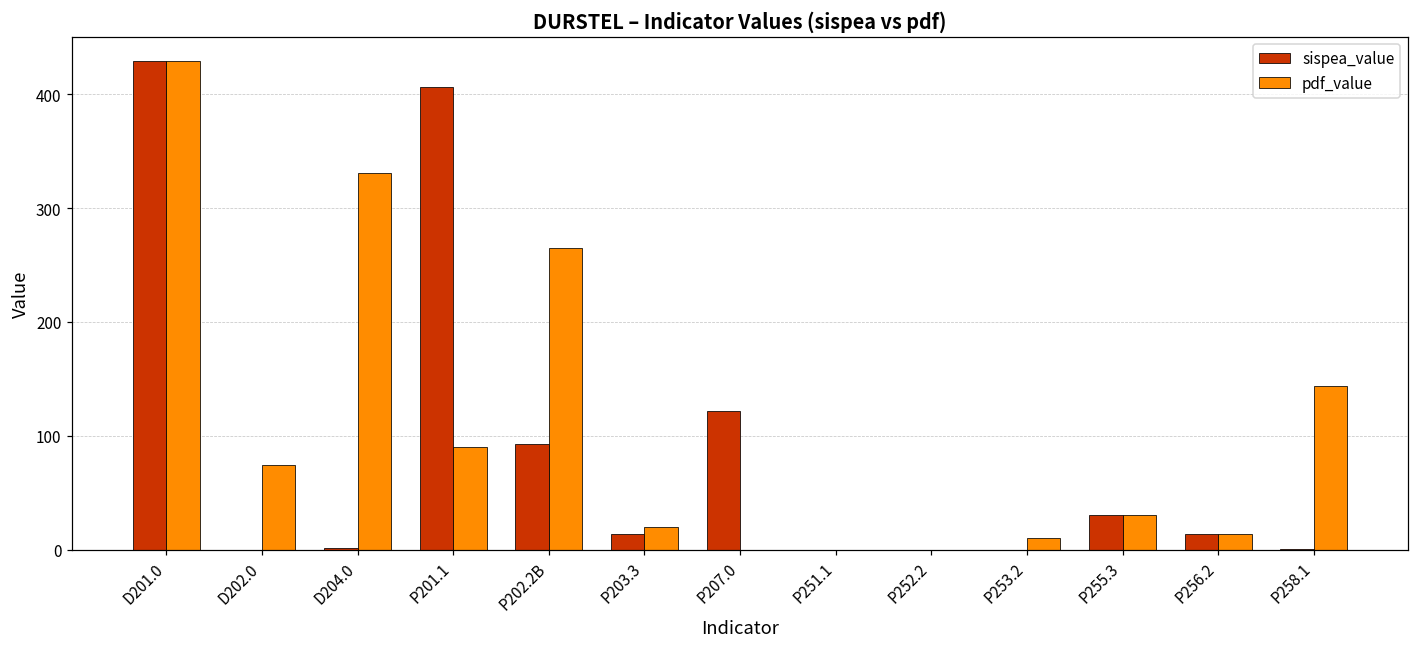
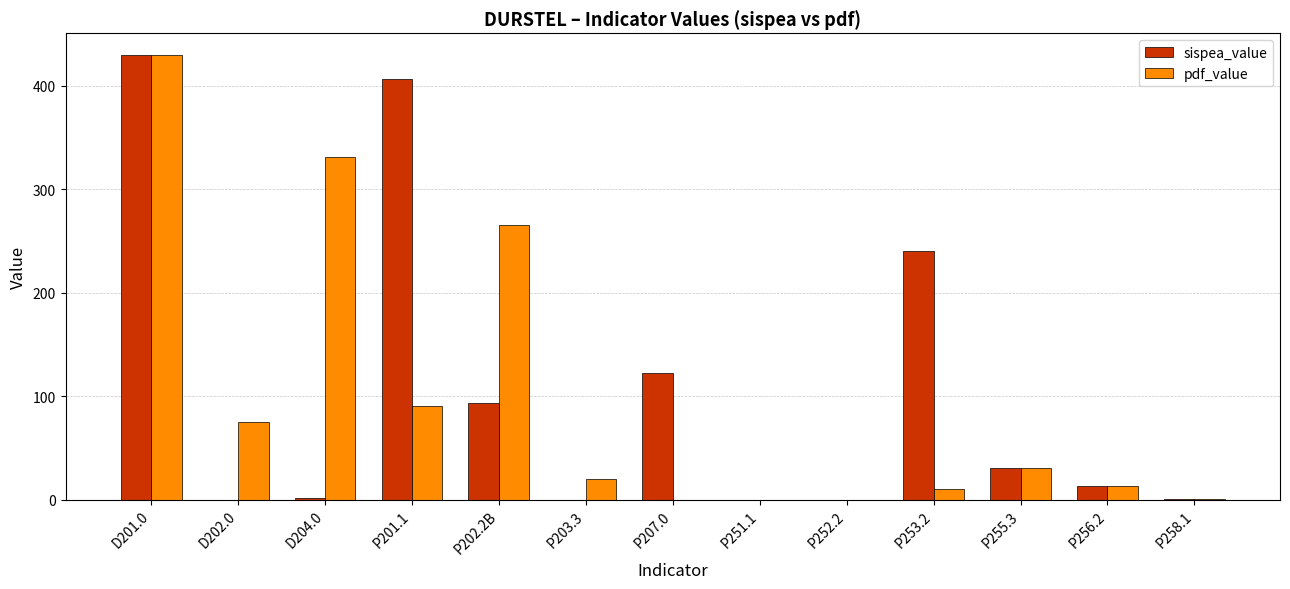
  {
    "sispea_value": {
      "D201.0": 429,
      "D202.0": 0,
      "P201.1": 406,
      "P202.2B": 93,
-     "P203.3": 14,
+     "P203.3": 0,
      "P207.0": 122,
      "P251.1": 0,
      "P252.2": 0,
-     "P253.2": 0,
+     "P253.2": 240,
      "P255.3": 30,
      "P256.2": 13
    },
    "pdf_value": {
      "D201.0": 429,
      "D202.0": 75,
      "D204.0": 331,
      "P201.1": 90,
      "P202.2B": 265,
      "P203.3": 20,
      "P207.0": 0,
      "P251.1": 0,
      "P252.2": 0,
      "P253.2": 10,
      "P255.3": 30,
      "P256.2": 13,
-     "P258.1": 143
+     "P258.1": 0
    }
  }
